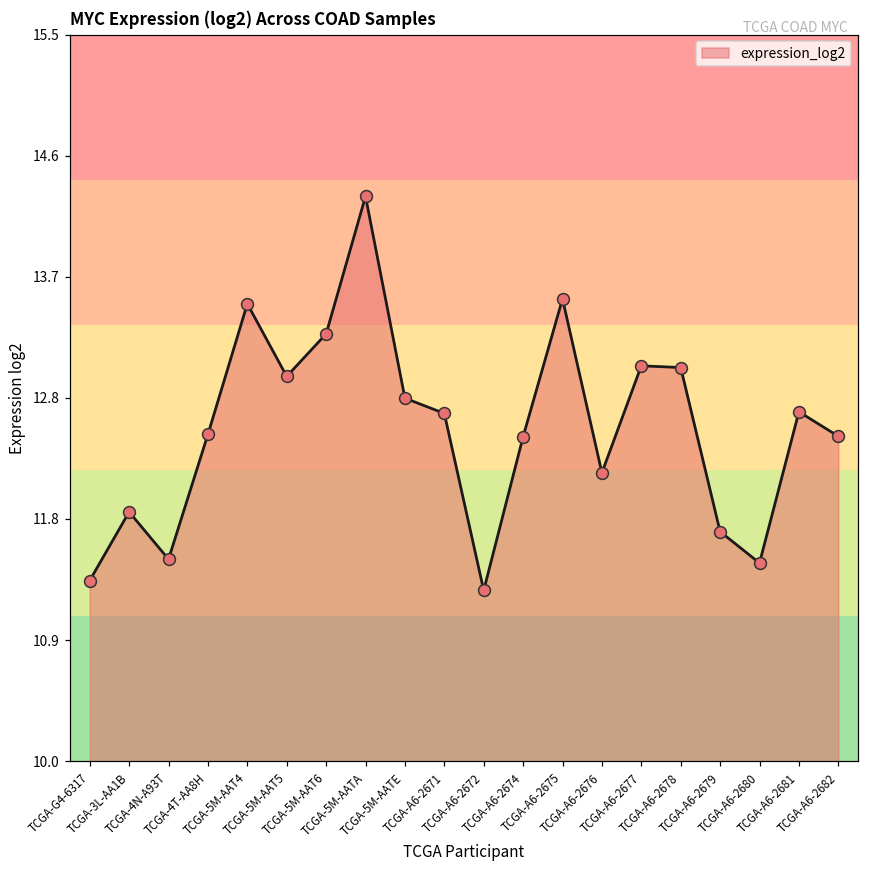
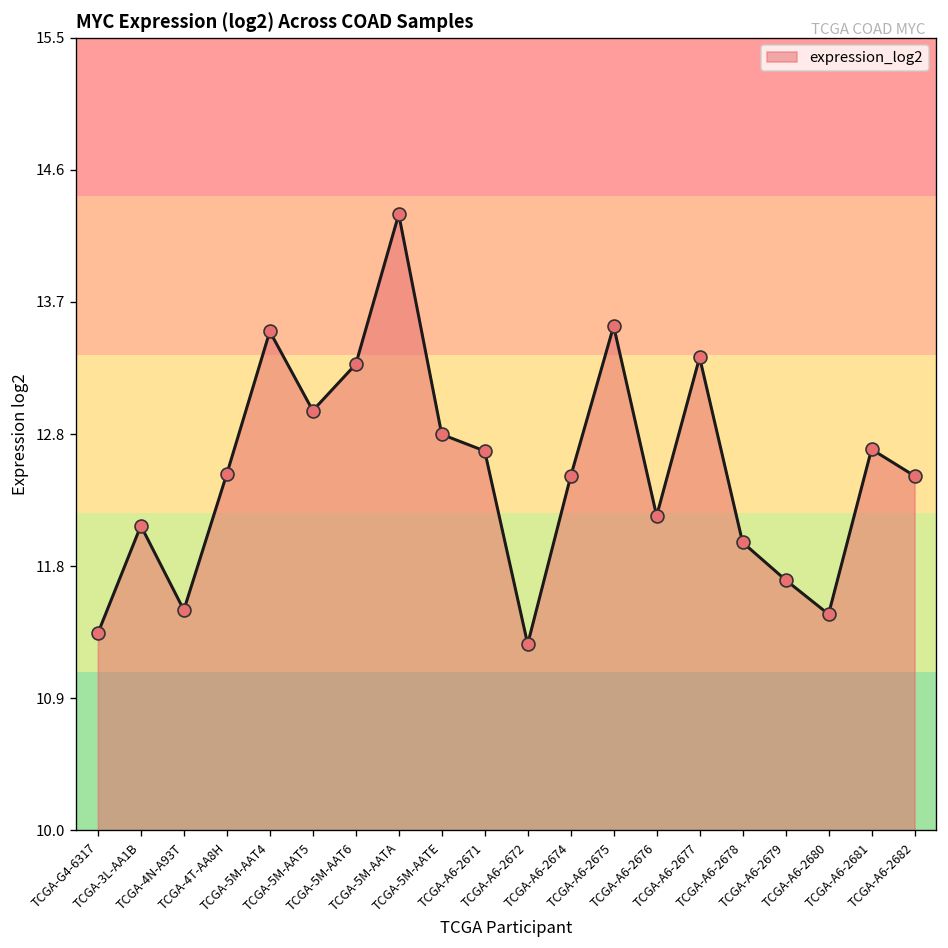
  {
    "TCGA-G4-6317": 11.37,
-   "TCGA-3L-AA1B": 11.89,
+   "TCGA-3L-AA1B": 12.11,
    "TCGA-4N-A93T": 11.53,
    "TCGA-4T-AA8H": 12.47,
    "TCGA-5M-AAT4": 13.46,
    "TCGA-5M-AAT5": 12.91,
    "TCGA-5M-AAT6": 13.23,
    "TCGA-5M-AATA": 14.27,
    "TCGA-5M-AATE": 12.75,
    "TCGA-A6-2671": 12.63,
    "TCGA-A6-2672": 11.29,
    "TCGA-A6-2674": 12.46,
    "TCGA-A6-2675": 13.50,
    "TCGA-A6-2676": 12.18,
-   "TCGA-A6-2677": 12.99,
-   "TCGA-A6-2678": 12.98,
+   "TCGA-A6-2677": 13.28,
+   "TCGA-A6-2678": 12.00,
    "TCGA-A6-2679": 11.74,
    "TCGA-A6-2680": 11.50,
    "TCGA-A6-2681": 12.64,
    "TCGA-A6-2682": 12.46
  }
